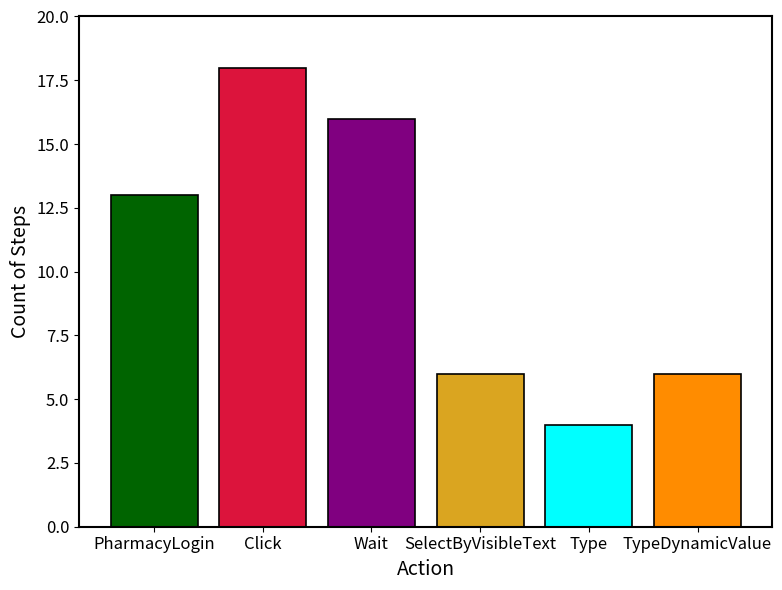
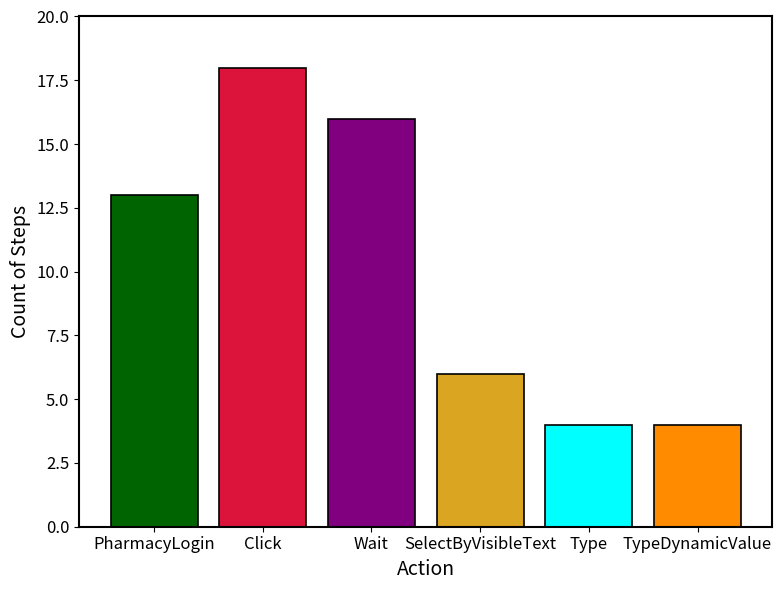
  {
    "PharmacyLogin": 13,
    "Click": 18,
    "Wait": 16,
    "SelectByVisibleText": 6,
    "Type": 4,
-   "TypeDynamicValue": 6
+   "TypeDynamicValue": 4
  }
